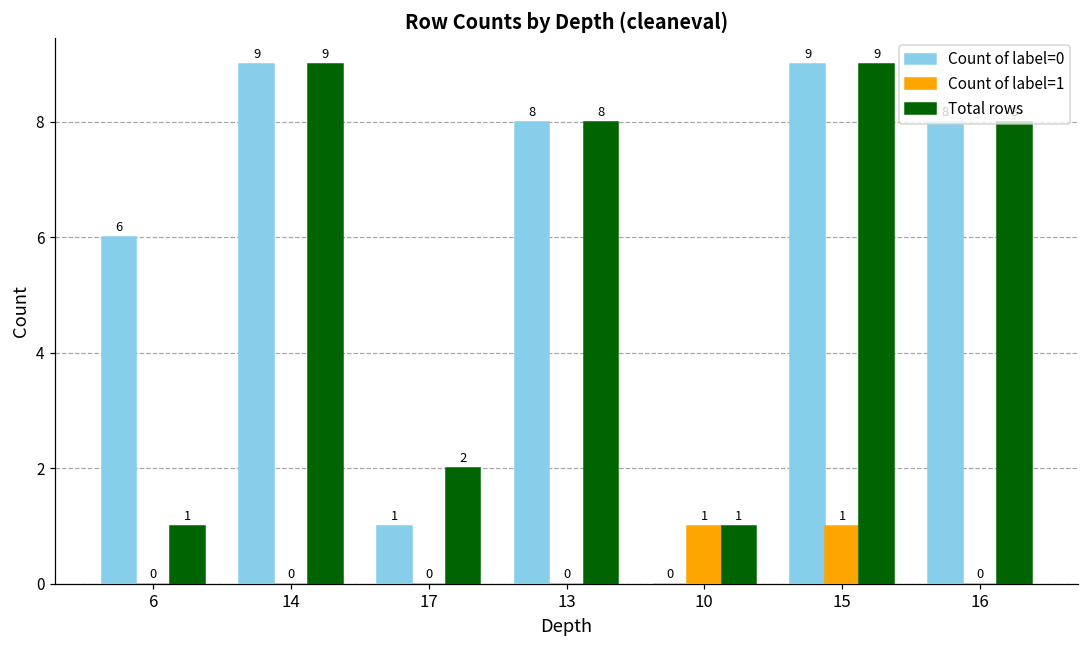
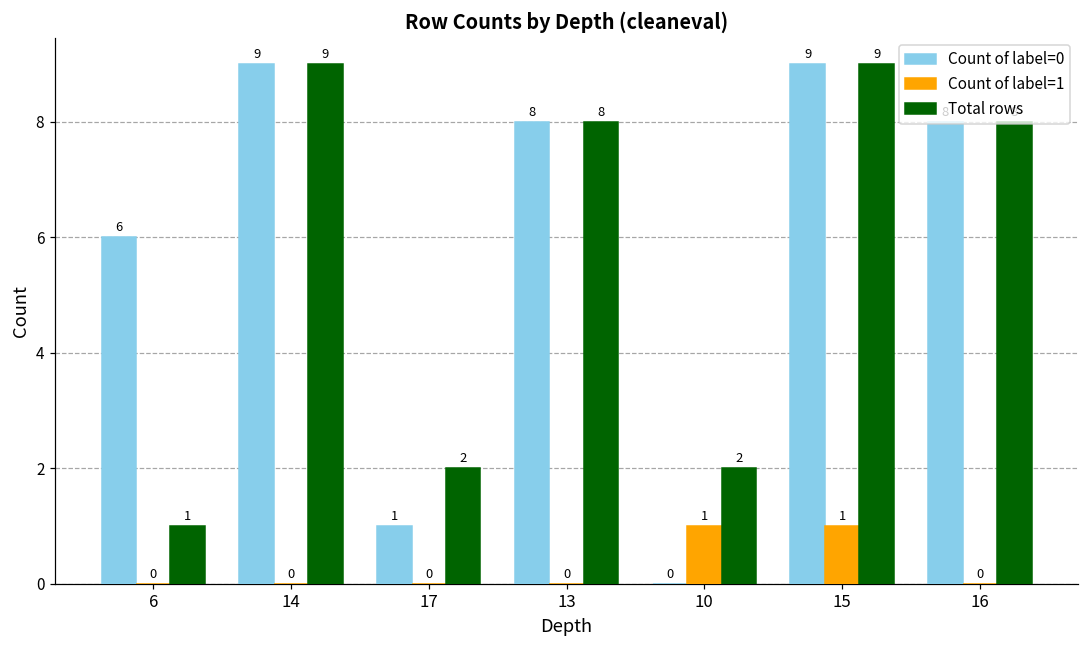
  {
    "Count of label=0": {
      "6": 6,
      "14": 9,
      "17": 1,
      "13": 8,
      "10": 0,
      "15": 9
    },
    "Count of label=1": {
      "6": 0,
      "14": 0,
      "17": 0,
      "13": 0,
      "10": 1,
      "15": 1,
      "16": 0
    },
    "Total rows": {
      "6": 1,
      "14": 9,
      "17": 2,
      "13": 8,
-     "10": 1,
+     "10": 2,
      "15": 9
    }
  }
